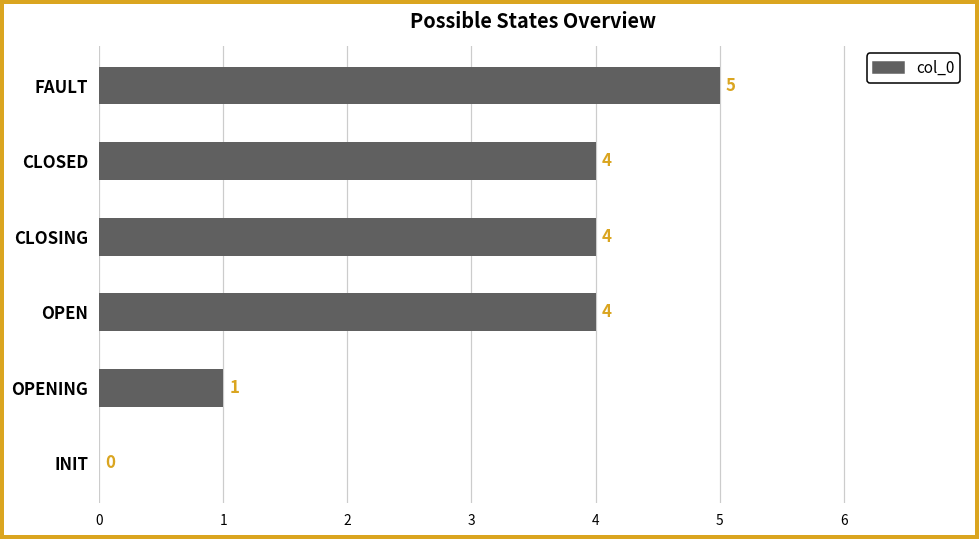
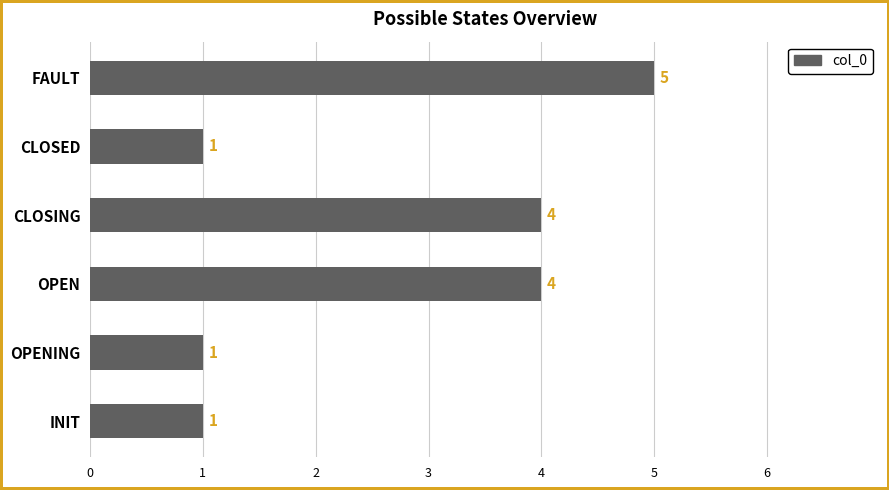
  {
    "FAULT": 5,
-   "CLOSED": 4,
+   "CLOSED": 1,
    "CLOSING": 4,
    "OPEN": 4,
    "OPENING": 1,
-   "INIT": 0
+   "INIT": 1
  }
